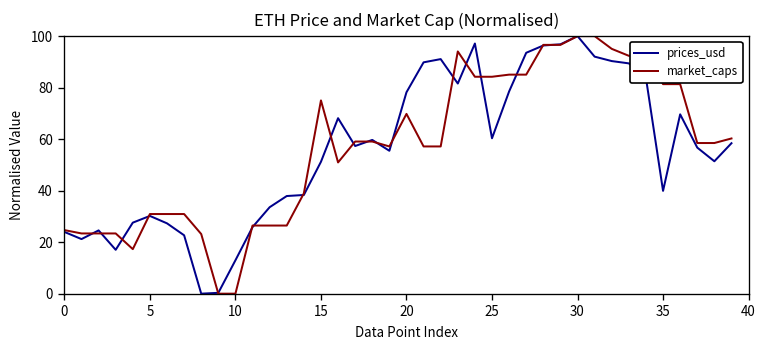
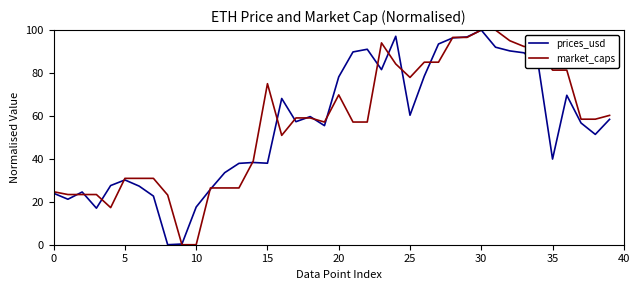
  {
    "prices_usd": {
-     "10": 13,
-     "15": 51,
+     "10": 18,
+     "15": 38,
      "20": 78,
      "25": 60,
      "35": 40
    },
    "market_caps": {
      "10": 0,
      "15": 75,
      "20": 70,
-     "25": 84,
+     "25": 78,
      "35": 81
    }
  }
